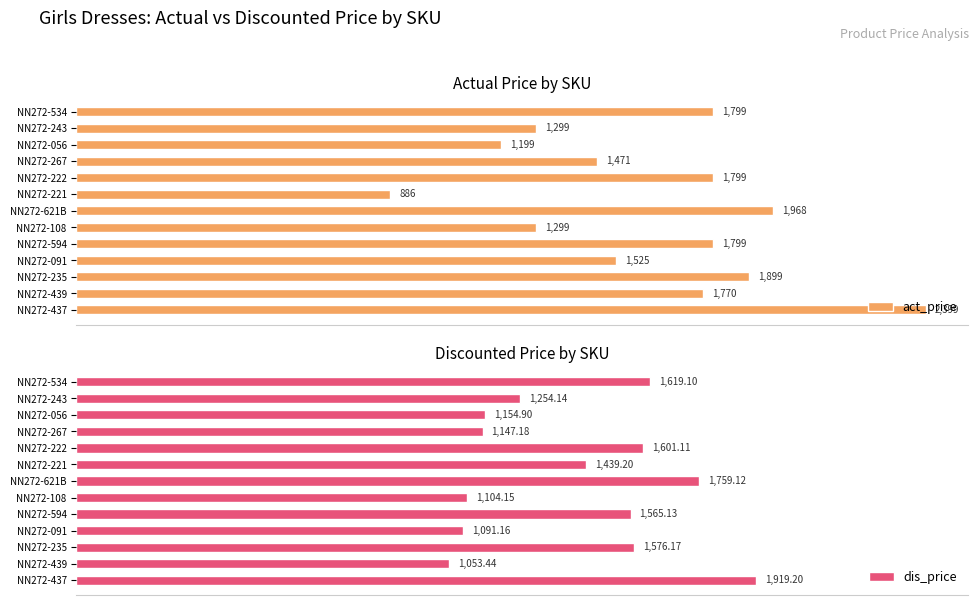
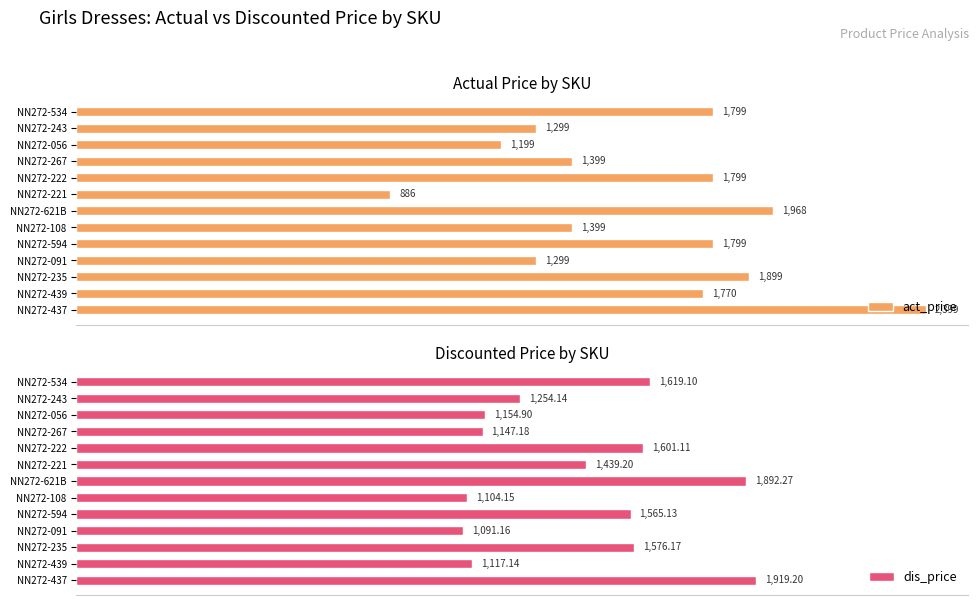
  {
    "Actual Price by SKU": {
      "NN272-534": "1,799",
      "NN272-243": "1,299",
      "NN272-056": "1,199",
-     "NN272-267": "1,471",
+     "NN272-267": "1,399",
      "NN272-222": "1,799",
      "NN272-221": "886",
      "NN272-621B": "1,968",
-     "NN272-108": "1,299",
+     "NN272-108": "1,399",
      "NN272-594": "1,799",
-     "NN272-091": "1,525",
+     "NN272-091": "1,299",
      "NN272-235": "1,899",
      "NN272-439": "1,770",
      "NN272-437": "2,399"
    },
    "Discounted Price by SKU": {
      "NN272-534": "1,619.10",
      "NN272-243": "1,254.14",
      "NN272-056": "1,154.90",
      "NN272-267": "1,147.18",
      "NN272-222": "1,601.11",
      "NN272-221": "1,439.20",
-     "NN272-621B": "1,759.12",
+     "NN272-621B": "1,892.27",
      "NN272-108": "1,104.15",
      "NN272-594": "1,565.13",
      "NN272-091": "1,091.16",
      "NN272-235": "1,576.17",
-     "NN272-439": "1,053.44",
+     "NN272-439": "1,117.14",
      "NN272-437": "1,919.20"
    }
  }
